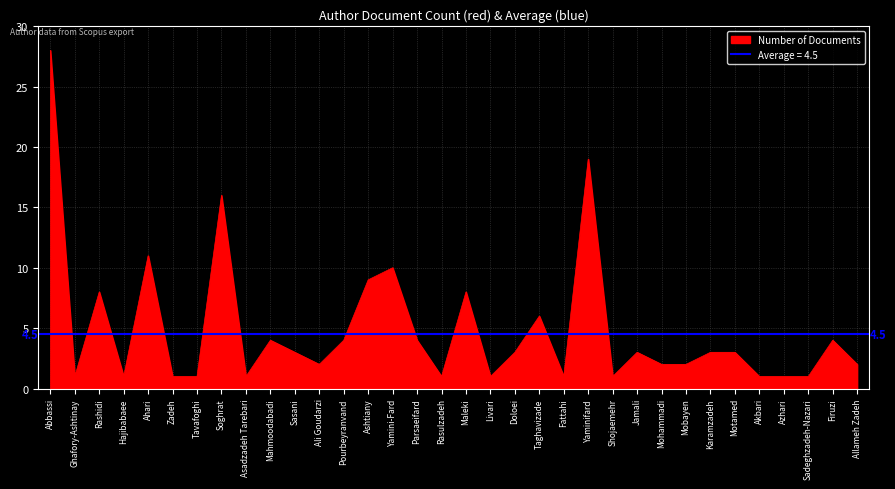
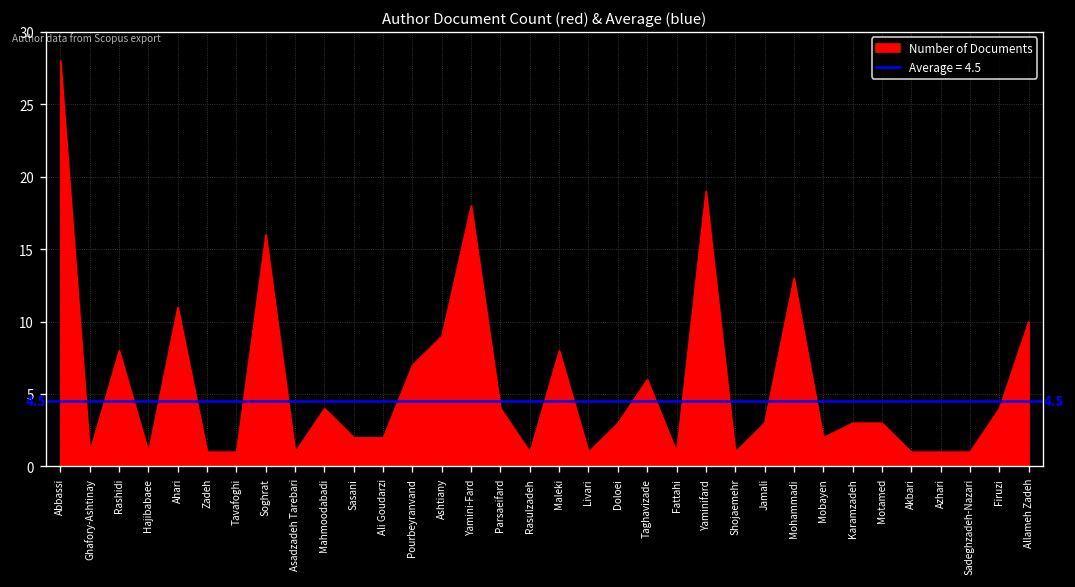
  {
    "Abbassi": 28,
    "Ghafory-Ashtinay": 1,
    "Rashidi": 8,
    "Hajibabaee": 1,
    "Ahari": 11,
    "Zadeh": 1,
    "Tavafoghi": 1,
    "Soghrat": 16,
    "Asadzadeh Tarebari": 1,
    "Mahmoodabadi": 4,
-   "Sasani": 3,
+   "Sasani": 2,
    "Ali Goudarzi": 2,
-   "Pourbeyranvand": 4,
+   "Pourbeyranvand": 7,
    "Ashtiany": 9,
-   "Yamini-Fard": 10,
+   "Yamini-Fard": 18,
    "Parsaeifard": 4,
    "Rasulzadeh": 1,
    "Maleki": 8,
    "Livari": 1,
    "Doloei": 3,
    "Taghavizade": 6,
    "Fattahi": 1,
    "Yaminifard": 19,
    "Shojaemehr": 1,
    "Jamali": 3,
-   "Mohammadi": 2,
+   "Mohammadi": 13,
    "Mobayen": 2,
    "Karamzadeh": 3,
    "Motamed": 3,
    "Akbari": 1,
    "Azhari": 1,
    "Sadeghzadeh-Nazari": 1,
    "Firuzi": 4,
-   "Allameh Zadeh": 2
+   "Allameh Zadeh": 10
  }
